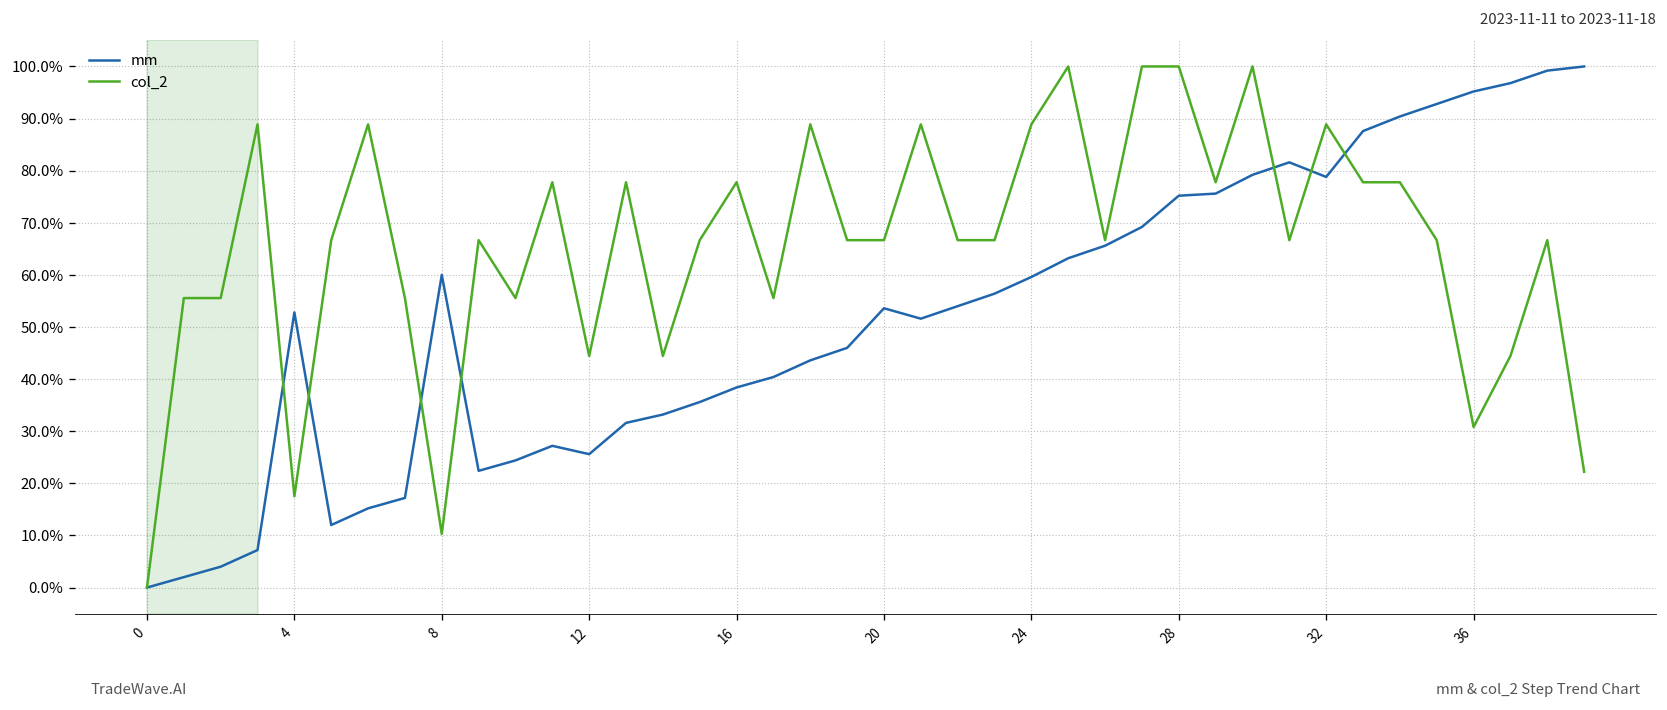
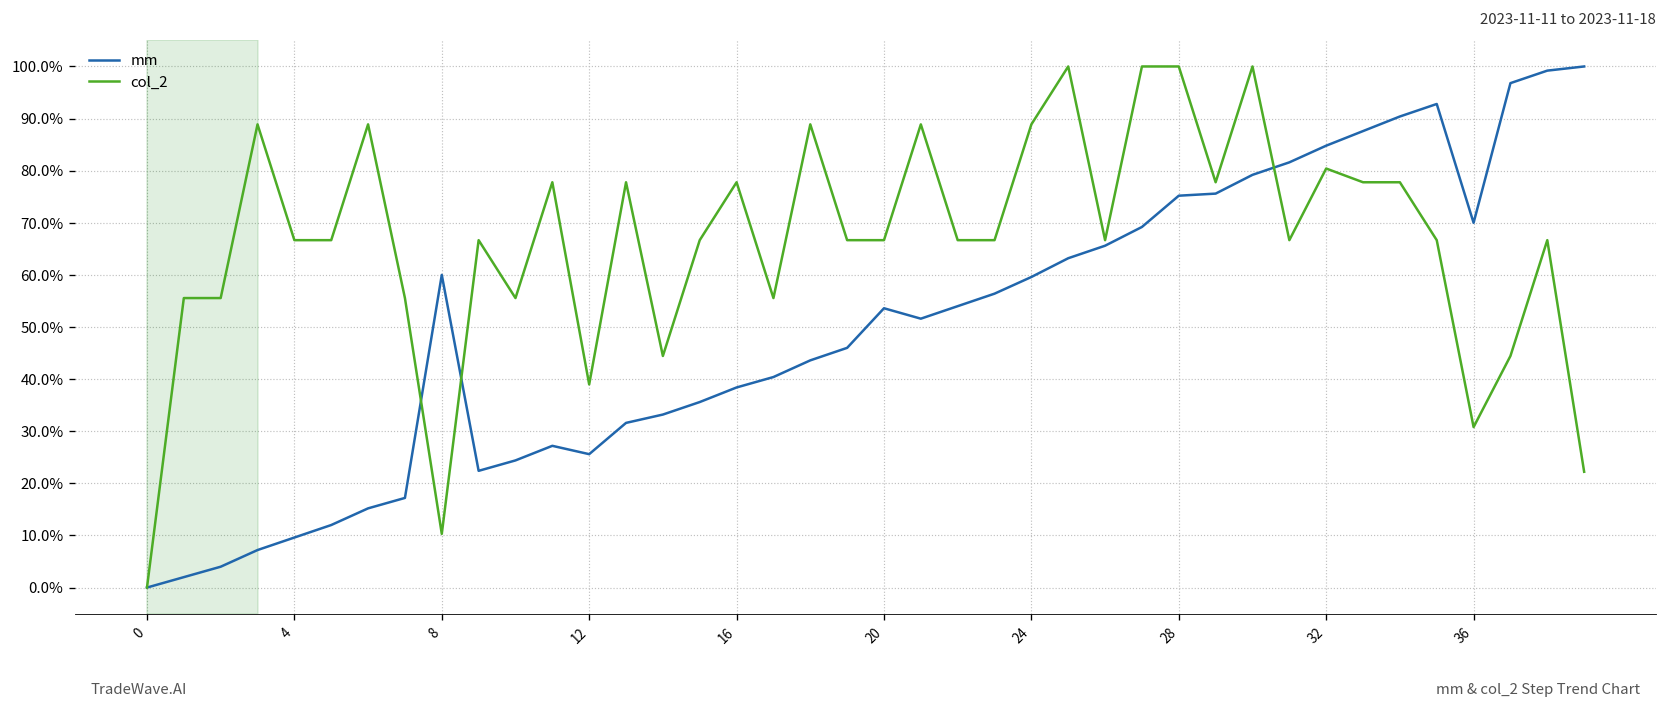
  {
    "mm": {
-     "4": "53%",
+     "4": "10%",
      "8": "60%",
      "12": "26%",
      "16": "38%",
      "20": "54%",
      "24": "60%",
      "28": "75%",
-     "32": "79%",
-     "36": "95%"
+     "32": "85%",
+     "36": "70%"
    },
    "col_2": {
-     "4": "18%",
+     "4": "67%",
      "8": "10%",
-     "12": "44%",
+     "12": "39%",
      "16": "78%",
      "20": "67%",
      "24": "89%",
      "28": "100%",
-     "32": "89%",
+     "32": "80%",
      "36": "31%"
    }
  }
